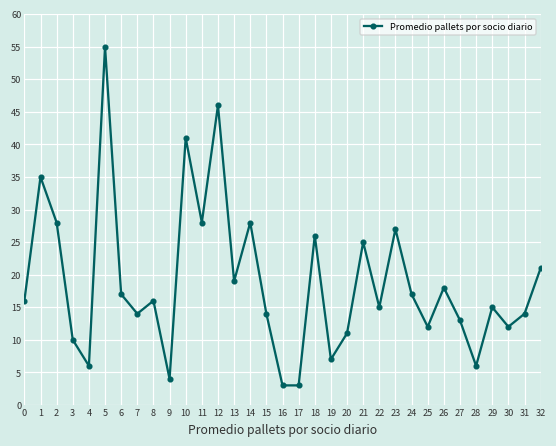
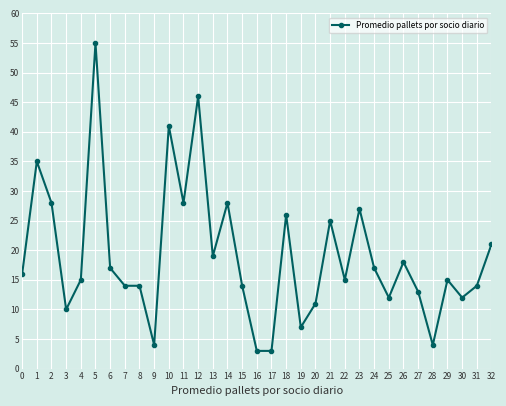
  {
    "0": 16,
    "1": 35,
    "2": 28,
    "3": 10,
-   "4": 6,
+   "4": 15,
    "5": 55,
    "6": 17,
    "7": 14,
-   "8": 16,
+   "8": 14,
    "9": 4,
    "10": 41,
    "11": 28,
    "12": 46,
    "13": 19,
    "14": 28,
    "15": 14,
    "16": 3,
    "17": 3,
    "18": 26,
    "19": 7,
    "20": 11,
    "21": 25,
    "22": 15,
    "23": 27,
    "24": 17,
    "25": 12,
    "26": 18,
    "27": 13,
-   "28": 6,
+   "28": 4,
    "29": 15,
    "30": 12,
    "31": 14,
    "32": 21
  }
